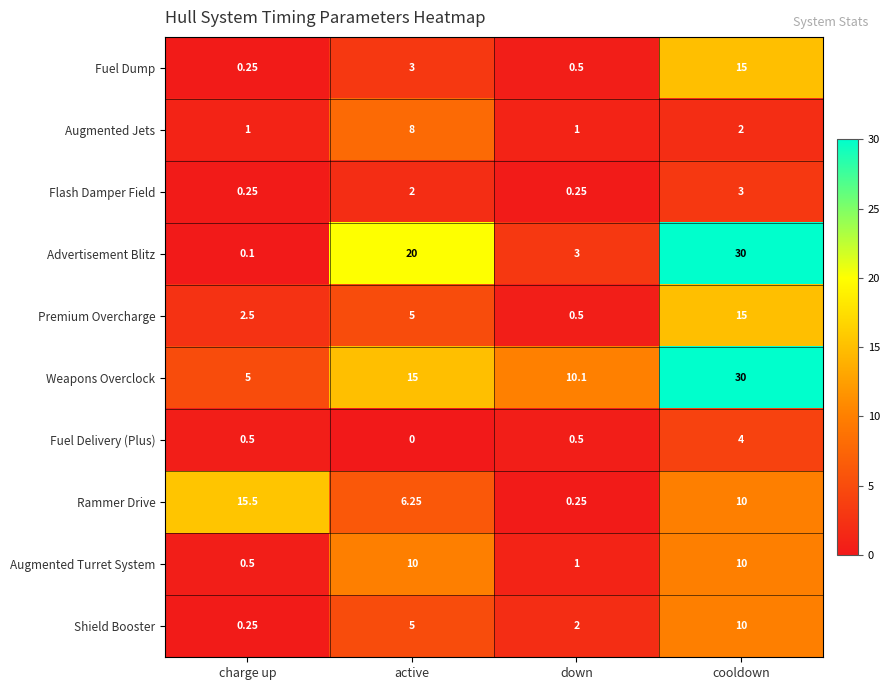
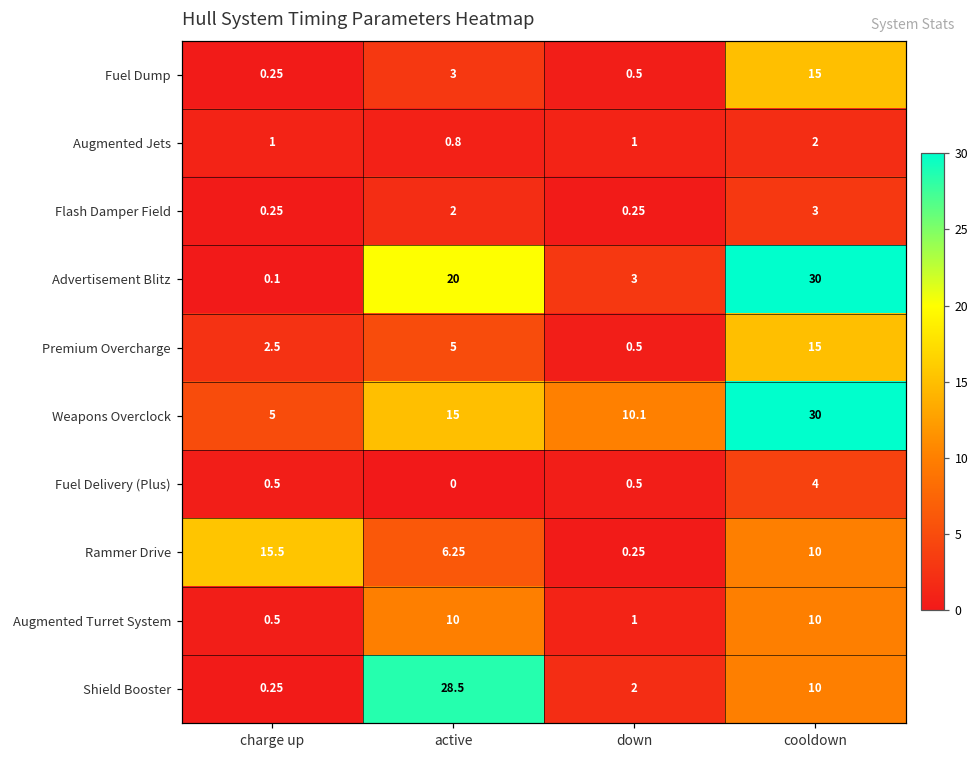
  {
    "Fuel Dump": {
      "charge up": 0.25,
      "active": 3,
      "down": 0.5,
      "cooldown": 15
    },
    "Augmented Jets": {
      "charge up": 1,
-     "active": 8,
+     "active": 0.8,
      "down": 1,
      "cooldown": 2
    },
    "Flash Damper Field": {
      "charge up": 0.25,
      "active": 2,
      "down": 0.25,
      "cooldown": 3
    },
    "Advertisement Blitz": {
      "charge up": 0.1,
      "active": 20,
      "down": 3,
      "cooldown": 30
    },
    "Premium Overcharge": {
      "charge up": 2.5,
      "active": 5,
      "down": 0.5,
      "cooldown": 15
    },
    "Weapons Overclock": {
      "charge up": 5,
      "active": 15,
      "down": 10.1,
      "cooldown": 30
    },
    "Fuel Delivery (Plus)": {
      "charge up": 0.5,
      "active": 0,
      "down": 0.5,
      "cooldown": 4
    },
    "Rammer Drive": {
      "charge up": 15.5,
      "active": 6.25,
      "down": 0.25,
      "cooldown": 10
    },
    "Augmented Turret System": {
      "charge up": 0.5,
      "active": 10,
      "down": 1,
      "cooldown": 10
    },
    "Shield Booster": {
      "charge up": 0.25,
-     "active": 5,
+     "active": 28.5,
      "down": 2,
      "cooldown": 10
    }
  }
